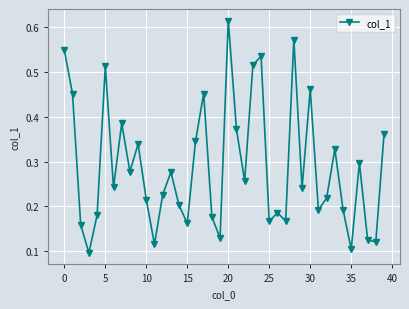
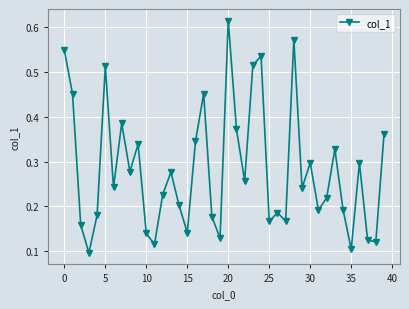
  {
    "0": 0.55,
    "5": 0.51,
-   "10": 0.22,
-   "15": 0.16,
+   "10": 0.14,
+   "15": 0.14,
    "20": 0.61,
    "25": 0.17,
-   "30": 0.46,
+   "30": 0.30,
    "35": 0.10
  }
